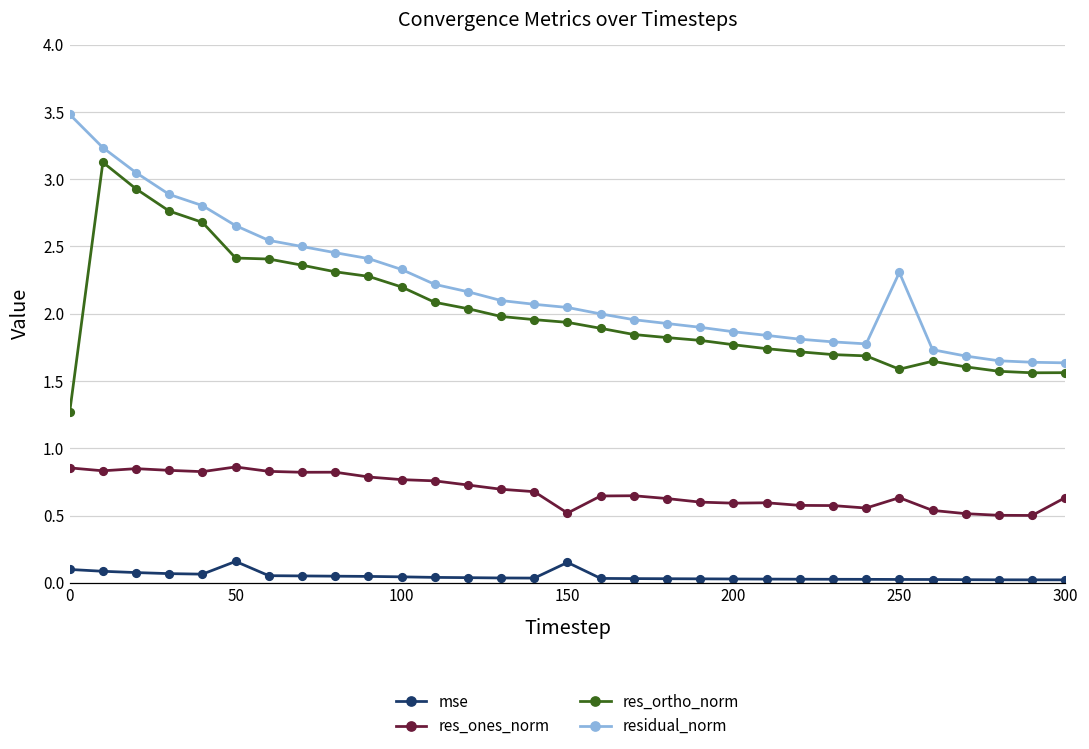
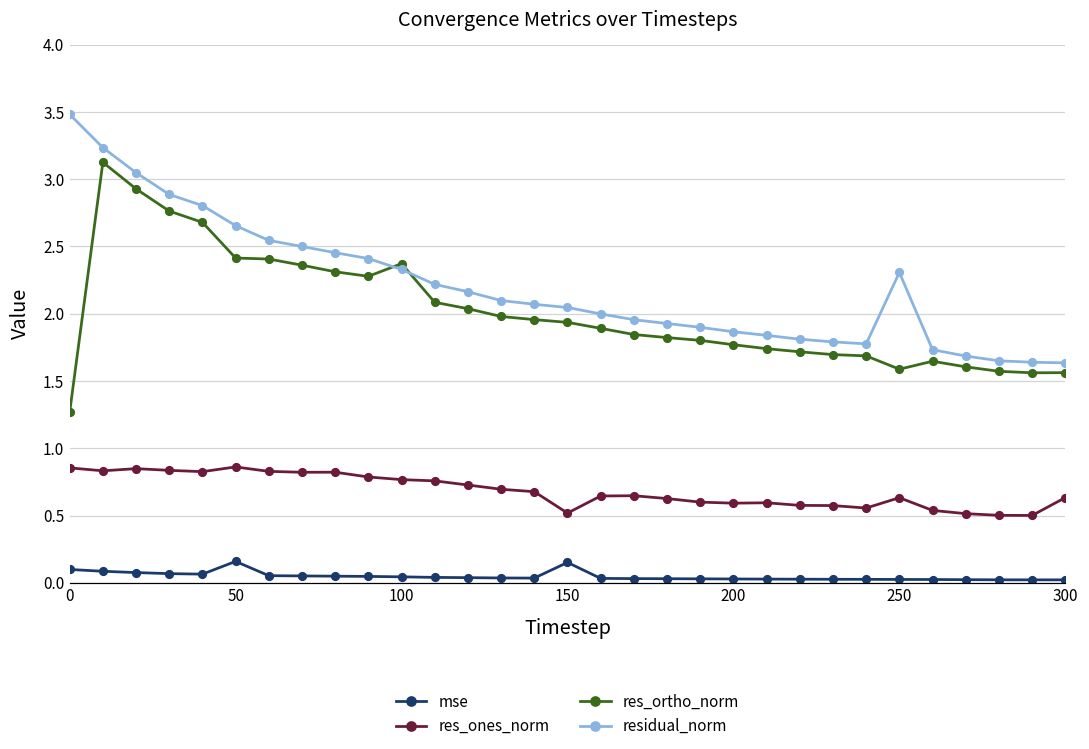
  {
    "mse": {
      "0": 0.10,
      "50": 0.16,
      "100": 0.04,
      "150": 0.15,
      "200": 0.03,
      "250": 0.02,
      "300": 0.02
    },
    "res_ones_norm": {
      "0": 0.85,
      "50": 0.86,
      "100": 0.77,
      "150": 0.52,
      "200": 0.59,
      "250": 0.63,
      "300": 0.63
    },
    "res_ortho_norm": {
      "0": 1.27,
      "50": 2.41,
-     "100": 2.20,
+     "100": 2.37,
      "150": 1.94,
      "200": 1.77,
      "250": 1.59,
      "300": 1.56
    },
    "residual_norm": {
      "0": 3.48,
      "50": 2.65,
      "100": 2.33,
      "150": 2.05,
      "200": 1.87,
      "250": 2.31,
      "300": 1.63
    }
  }
